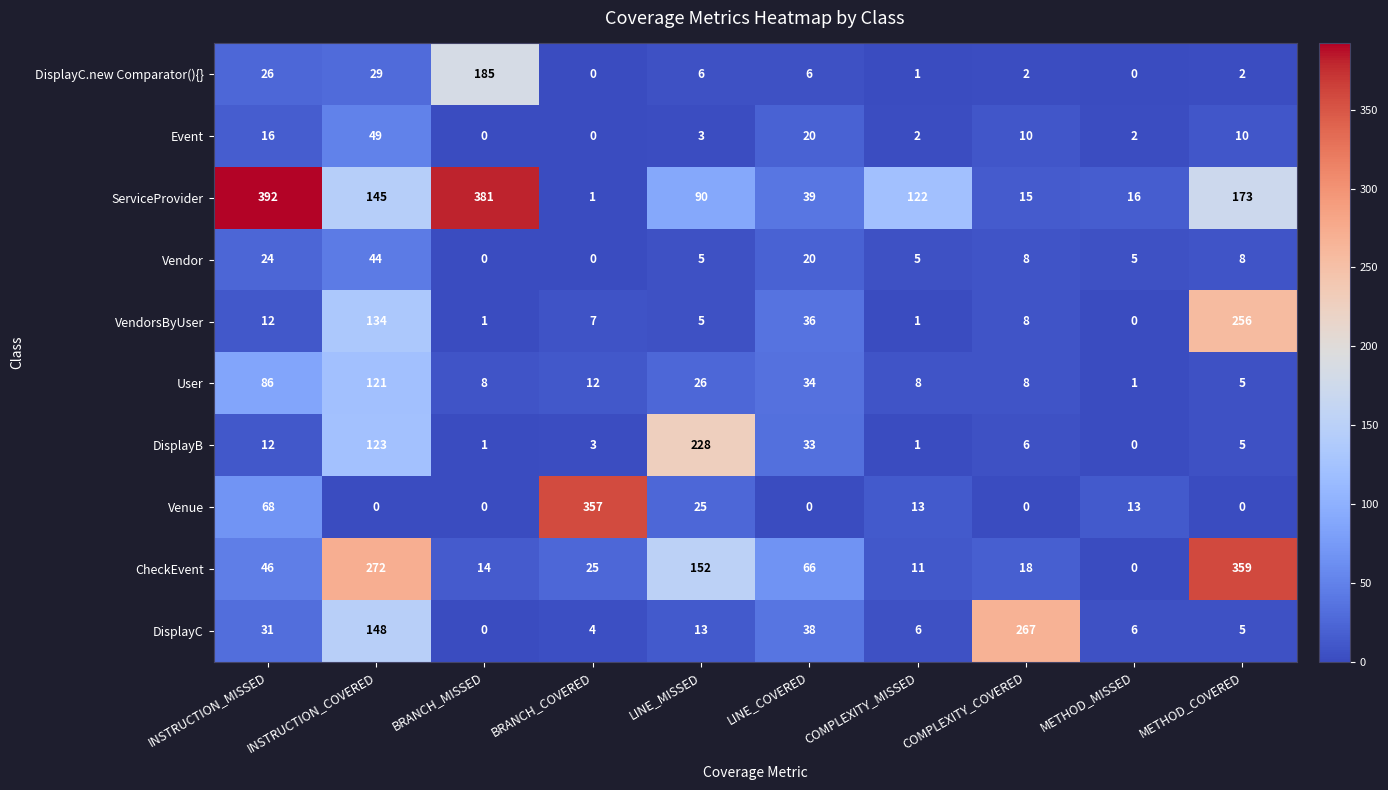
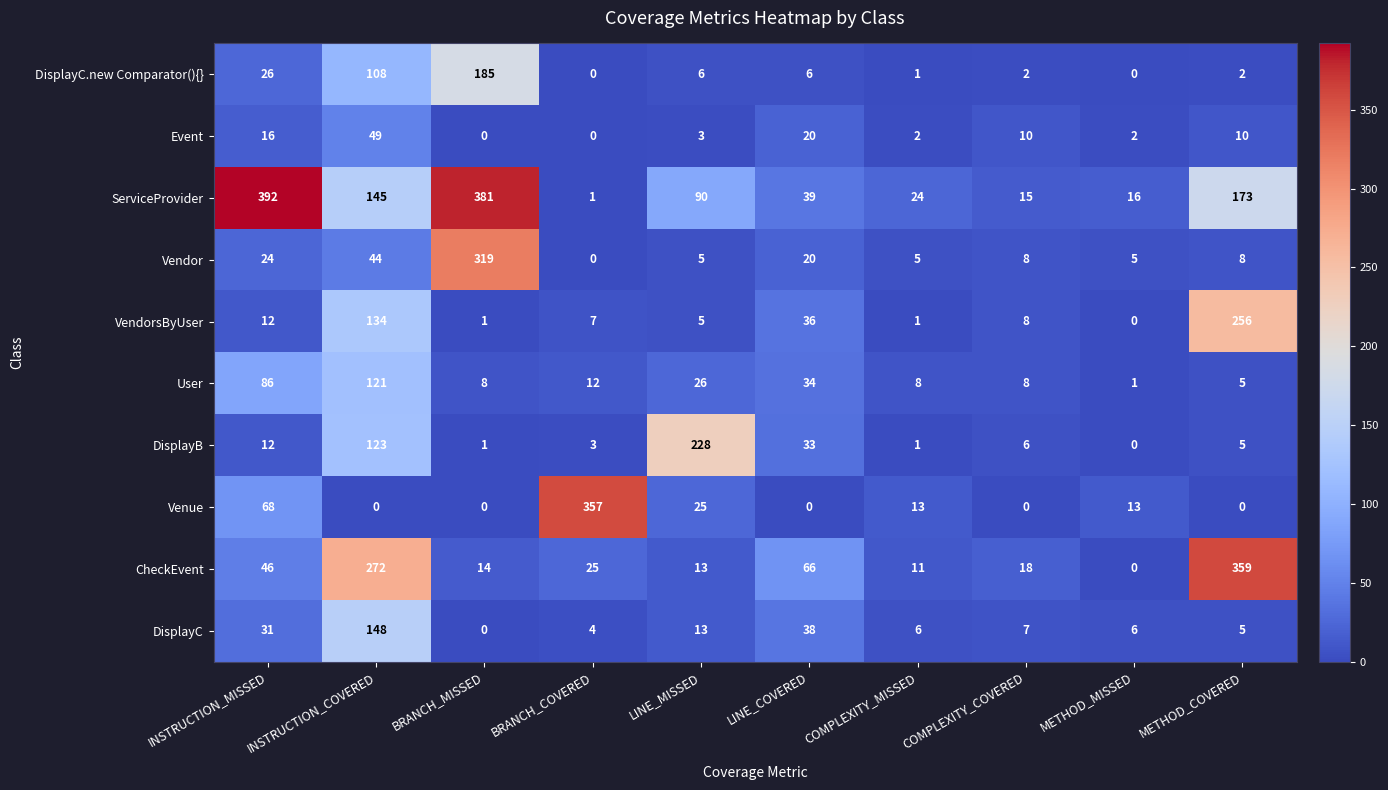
  {
    "DisplayC.new Comparator(){}": {
      "INSTRUCTION_MISSED": 26,
-     "INSTRUCTION_COVERED": 29,
+     "INSTRUCTION_COVERED": 108,
      "BRANCH_MISSED": 185,
      "BRANCH_COVERED": 0,
      "LINE_MISSED": 6,
      "LINE_COVERED": 6,
      "COMPLEXITY_MISSED": 1,
      "COMPLEXITY_COVERED": 2,
      "METHOD_MISSED": 0,
      "METHOD_COVERED": 2
    },
    "Event": {
      "INSTRUCTION_MISSED": 16,
      "INSTRUCTION_COVERED": 49,
      "BRANCH_MISSED": 0,
      "BRANCH_COVERED": 0,
      "LINE_MISSED": 3,
      "LINE_COVERED": 20,
      "COMPLEXITY_MISSED": 2,
      "COMPLEXITY_COVERED": 10,
      "METHOD_MISSED": 2,
      "METHOD_COVERED": 10
    },
    "ServiceProvider": {
      "INSTRUCTION_MISSED": 392,
      "INSTRUCTION_COVERED": 145,
      "BRANCH_MISSED": 381,
      "BRANCH_COVERED": 1,
      "LINE_MISSED": 90,
      "LINE_COVERED": 39,
-     "COMPLEXITY_MISSED": 122,
+     "COMPLEXITY_MISSED": 24,
      "COMPLEXITY_COVERED": 15,
      "METHOD_MISSED": 16,
      "METHOD_COVERED": 173
    },
    "Vendor": {
      "INSTRUCTION_MISSED": 24,
      "INSTRUCTION_COVERED": 44,
-     "BRANCH_MISSED": 0,
+     "BRANCH_MISSED": 319,
      "BRANCH_COVERED": 0,
      "LINE_MISSED": 5,
      "LINE_COVERED": 20,
      "COMPLEXITY_MISSED": 5,
      "COMPLEXITY_COVERED": 8,
      "METHOD_MISSED": 5,
      "METHOD_COVERED": 8
    },
    "VendorsByUser": {
      "INSTRUCTION_MISSED": 12,
      "INSTRUCTION_COVERED": 134,
      "BRANCH_MISSED": 1,
      "BRANCH_COVERED": 7,
      "LINE_MISSED": 5,
      "LINE_COVERED": 36,
      "COMPLEXITY_MISSED": 1,
      "COMPLEXITY_COVERED": 8,
      "METHOD_MISSED": 0,
      "METHOD_COVERED": 256
    },
    "User": {
      "INSTRUCTION_MISSED": 86,
      "INSTRUCTION_COVERED": 121,
      "BRANCH_MISSED": 8,
      "BRANCH_COVERED": 12,
      "LINE_MISSED": 26,
      "LINE_COVERED": 34,
      "COMPLEXITY_MISSED": 8,
      "COMPLEXITY_COVERED": 8,
      "METHOD_MISSED": 1,
      "METHOD_COVERED": 5
    },
    "DisplayB": {
      "INSTRUCTION_MISSED": 12,
      "INSTRUCTION_COVERED": 123,
      "BRANCH_MISSED": 1,
      "BRANCH_COVERED": 3,
      "LINE_MISSED": 228,
      "LINE_COVERED": 33,
      "COMPLEXITY_MISSED": 1,
      "COMPLEXITY_COVERED": 6,
      "METHOD_MISSED": 0,
      "METHOD_COVERED": 5
    },
    "Venue": {
      "INSTRUCTION_MISSED": 68,
      "INSTRUCTION_COVERED": 0,
      "BRANCH_MISSED": 0,
      "BRANCH_COVERED": 357,
      "LINE_MISSED": 25,
      "LINE_COVERED": 0,
      "COMPLEXITY_MISSED": 13,
      "COMPLEXITY_COVERED": 0,
      "METHOD_MISSED": 13,
      "METHOD_COVERED": 0
    },
    "CheckEvent": {
      "INSTRUCTION_MISSED": 46,
      "INSTRUCTION_COVERED": 272,
      "BRANCH_MISSED": 14,
      "BRANCH_COVERED": 25,
-     "LINE_MISSED": 152,
+     "LINE_MISSED": 13,
      "LINE_COVERED": 66,
      "COMPLEXITY_MISSED": 11,
      "COMPLEXITY_COVERED": 18,
      "METHOD_MISSED": 0,
      "METHOD_COVERED": 359
    },
    "DisplayC": {
      "INSTRUCTION_MISSED": 31,
      "INSTRUCTION_COVERED": 148,
      "BRANCH_MISSED": 0,
      "BRANCH_COVERED": 4,
      "LINE_MISSED": 13,
      "LINE_COVERED": 38,
      "COMPLEXITY_MISSED": 6,
-     "COMPLEXITY_COVERED": 267,
+     "COMPLEXITY_COVERED": 7,
      "METHOD_MISSED": 6,
      "METHOD_COVERED": 5
    }
  }
